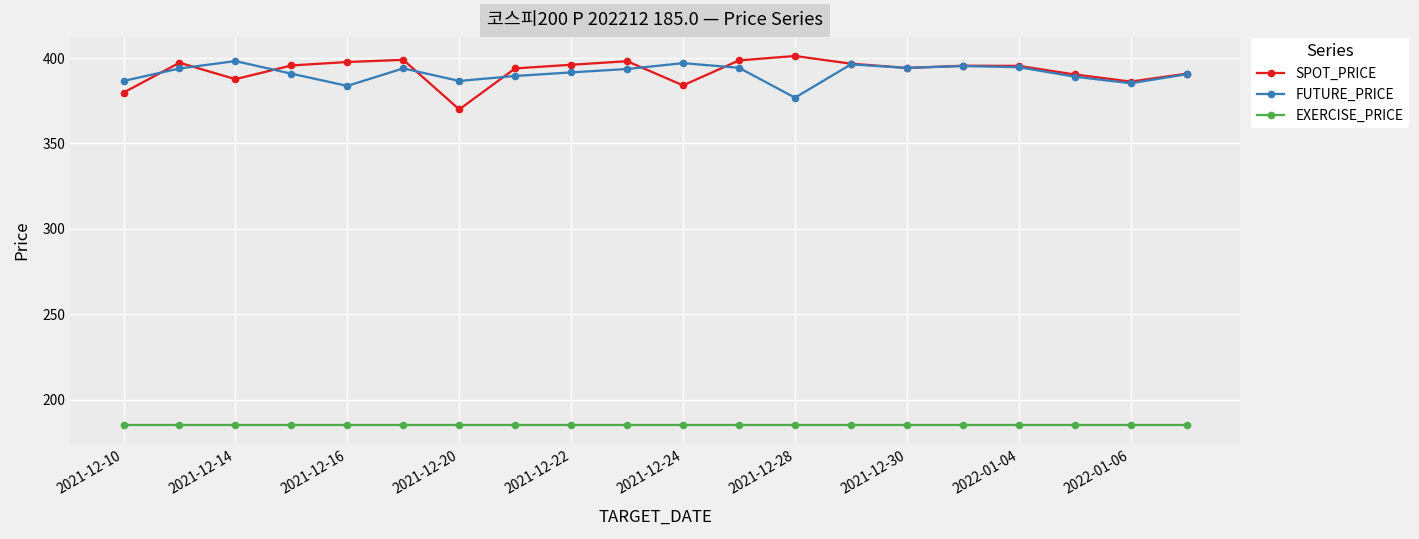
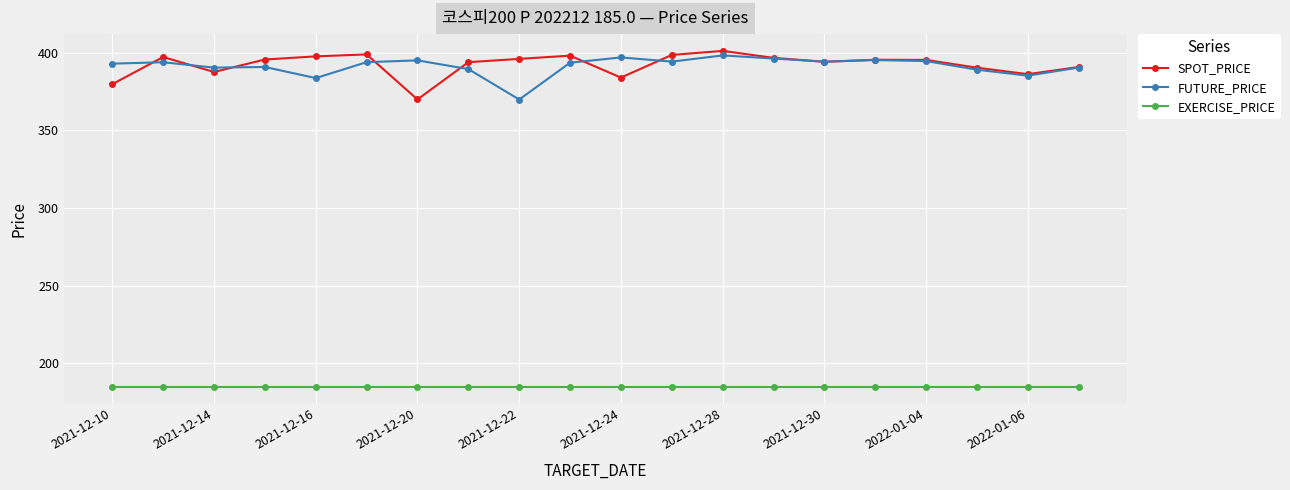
  {
    "SPOT_PRICE": {
      "2021-12-10": 380,
      "2021-12-14": 388,
      "2021-12-16": 398,
      "2021-12-20": 370,
      "2021-12-22": 396,
      "2021-12-24": 384,
      "2021-12-28": 401
    },
    "FUTURE_PRICE": {
-     "2021-12-10": 387,
-     "2021-12-14": 398,
+     "2021-12-10": 393,
+     "2021-12-14": 390,
      "2021-12-16": 384,
-     "2021-12-20": 387,
-     "2021-12-22": 392,
+     "2021-12-20": 395,
+     "2021-12-22": 370,
      "2021-12-24": 397,
-     "2021-12-28": 377
+     "2021-12-28": 398
    },
    "EXERCISE_PRICE": {
      "2021-12-10": 185,
      "2021-12-14": 185,
      "2021-12-16": 185,
      "2021-12-20": 185,
      "2021-12-22": 185,
      "2021-12-24": 185,
      "2021-12-28": 185,
      "2021-12-30": 185,
      "2022-01-04": 185,
      "2022-01-06": 185
    }
  }
